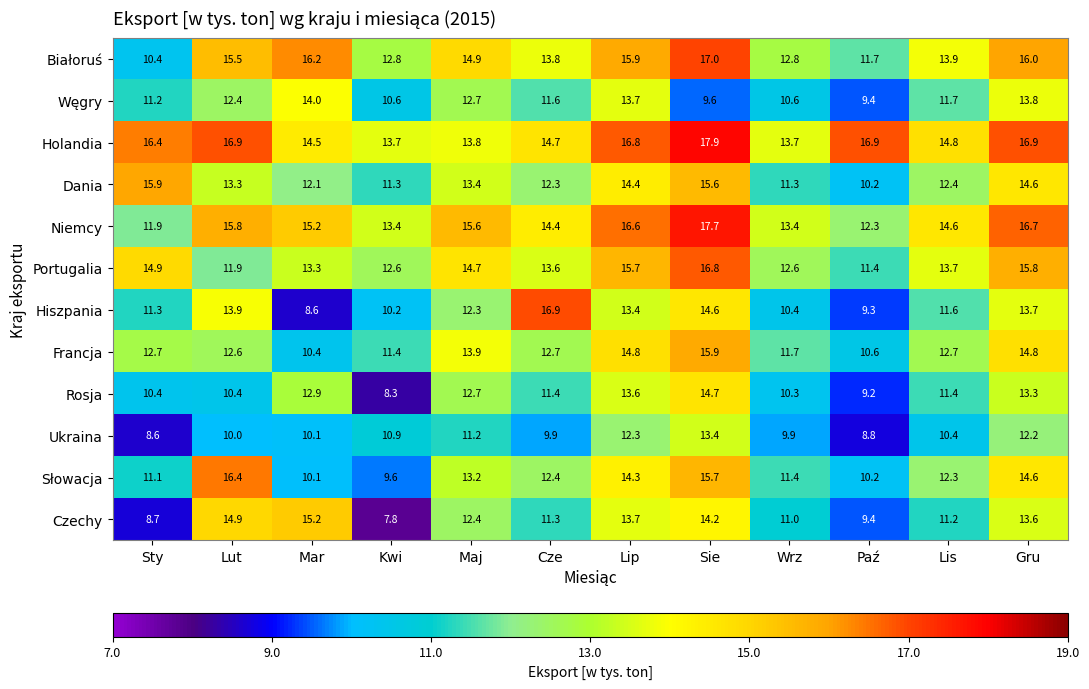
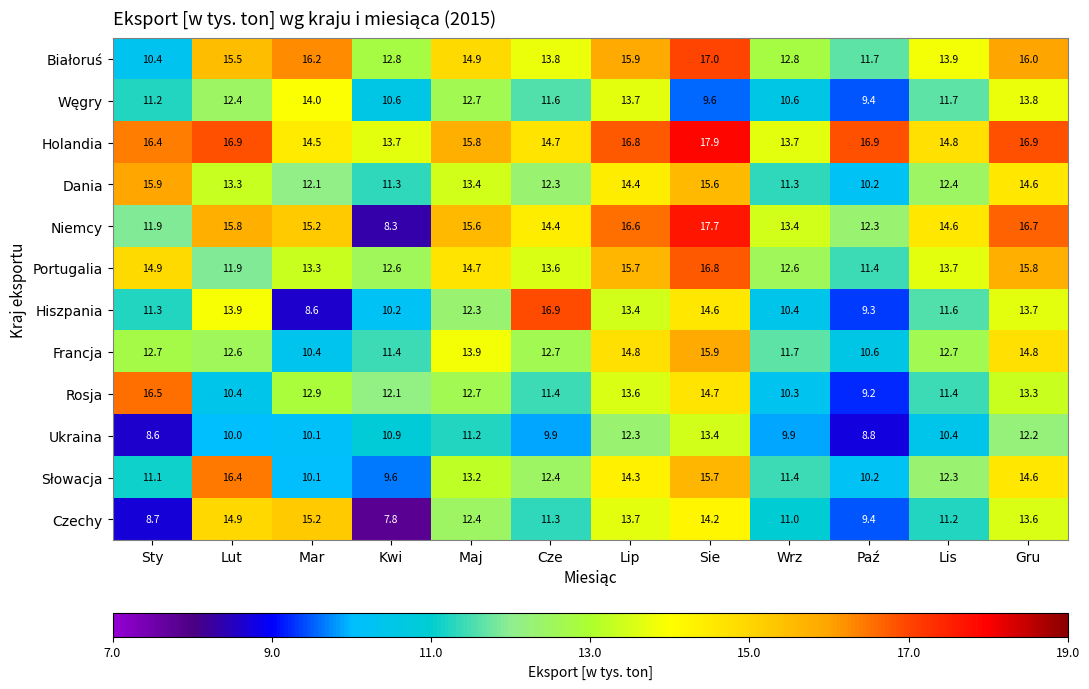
  {
    "Białoruś": {
      "Sty": 10.4,
      "Lut": 15.5,
      "Mar": 16.2,
      "Kwi": 12.8,
      "Maj": 14.9,
      "Cze": 13.8,
      "Lip": 15.9,
      "Sie": 17.0,
      "Wrz": 12.8,
      "Paź": 11.7,
      "Lis": 13.9,
      "Gru": 16.0
    },
    "Węgry": {
      "Sty": 11.2,
      "Lut": 12.4,
      "Mar": 14.0,
      "Kwi": 10.6,
      "Maj": 12.7,
      "Cze": 11.6,
      "Lip": 13.7,
      "Sie": 9.6,
      "Wrz": 10.6,
      "Paź": 9.4,
      "Lis": 11.7,
      "Gru": 13.8
    },
    "Holandia": {
      "Sty": 16.4,
      "Lut": 16.9,
      "Mar": 14.5,
      "Kwi": 13.7,
-     "Maj": 13.8,
+     "Maj": 15.8,
      "Cze": 14.7,
      "Lip": 16.8,
      "Sie": 17.9,
      "Wrz": 13.7,
      "Paź": 16.9,
      "Lis": 14.8,
      "Gru": 16.9
    },
    "Dania": {
      "Sty": 15.9,
      "Lut": 13.3,
      "Mar": 12.1,
      "Kwi": 11.3,
      "Maj": 13.4,
      "Cze": 12.3,
      "Lip": 14.4,
      "Sie": 15.6,
      "Wrz": 11.3,
      "Paź": 10.2,
      "Lis": 12.4,
      "Gru": 14.6
    },
    "Niemcy": {
      "Sty": 11.9,
      "Lut": 15.8,
      "Mar": 15.2,
-     "Kwi": 13.4,
+     "Kwi": 8.3,
      "Maj": 15.6,
      "Cze": 14.4,
      "Lip": 16.6,
      "Sie": 17.7,
      "Wrz": 13.4,
      "Paź": 12.3,
      "Lis": 14.6,
      "Gru": 16.7
    },
    "Portugalia": {
      "Sty": 14.9,
      "Lut": 11.9,
      "Mar": 13.3,
      "Kwi": 12.6,
      "Maj": 14.7,
      "Cze": 13.6,
      "Lip": 15.7,
      "Sie": 16.8,
      "Wrz": 12.6,
      "Paź": 11.4,
      "Lis": 13.7,
      "Gru": 15.8
    },
    "Hiszpania": {
      "Sty": 11.3,
      "Lut": 13.9,
      "Mar": 8.6,
      "Kwi": 10.2,
      "Maj": 12.3,
      "Cze": 16.9,
      "Lip": 13.4,
      "Sie": 14.6,
      "Wrz": 10.4,
      "Paź": 9.3,
      "Lis": 11.6,
      "Gru": 13.7
    },
    "Francja": {
      "Sty": 12.7,
      "Lut": 12.6,
      "Mar": 10.4,
      "Kwi": 11.4,
      "Maj": 13.9,
      "Cze": 12.7,
      "Lip": 14.8,
      "Sie": 15.9,
      "Wrz": 11.7,
      "Paź": 10.6,
      "Lis": 12.7,
      "Gru": 14.8
    },
    "Rosja": {
-     "Sty": 10.4,
+     "Sty": 16.5,
      "Lut": 10.4,
      "Mar": 12.9,
-     "Kwi": 8.3,
+     "Kwi": 12.1,
      "Maj": 12.7,
      "Cze": 11.4,
      "Lip": 13.6,
      "Sie": 14.7,
      "Wrz": 10.3,
      "Paź": 9.2,
      "Lis": 11.4,
      "Gru": 13.3
    },
    "Ukraina": {
      "Sty": 8.6,
      "Lut": 10.0,
      "Mar": 10.1,
      "Kwi": 10.9,
      "Maj": 11.2,
      "Cze": 9.9,
      "Lip": 12.3,
      "Sie": 13.4,
      "Wrz": 9.9,
      "Paź": 8.8,
      "Lis": 10.4,
      "Gru": 12.2
    },
    "Słowacja": {
      "Sty": 11.1,
      "Lut": 16.4,
      "Mar": 10.1,
      "Kwi": 9.6,
      "Maj": 13.2,
      "Cze": 12.4,
      "Lip": 14.3,
      "Sie": 15.7,
      "Wrz": 11.4,
      "Paź": 10.2,
      "Lis": 12.3,
      "Gru": 14.6
    },
    "Czechy": {
      "Sty": 8.7,
      "Lut": 14.9,
      "Mar": 15.2,
      "Kwi": 7.8,
      "Maj": 12.4,
      "Cze": 11.3,
      "Lip": 13.7,
      "Sie": 14.2,
      "Wrz": 11.0,
      "Paź": 9.4,
      "Lis": 11.2,
      "Gru": 13.6
    }
  }
